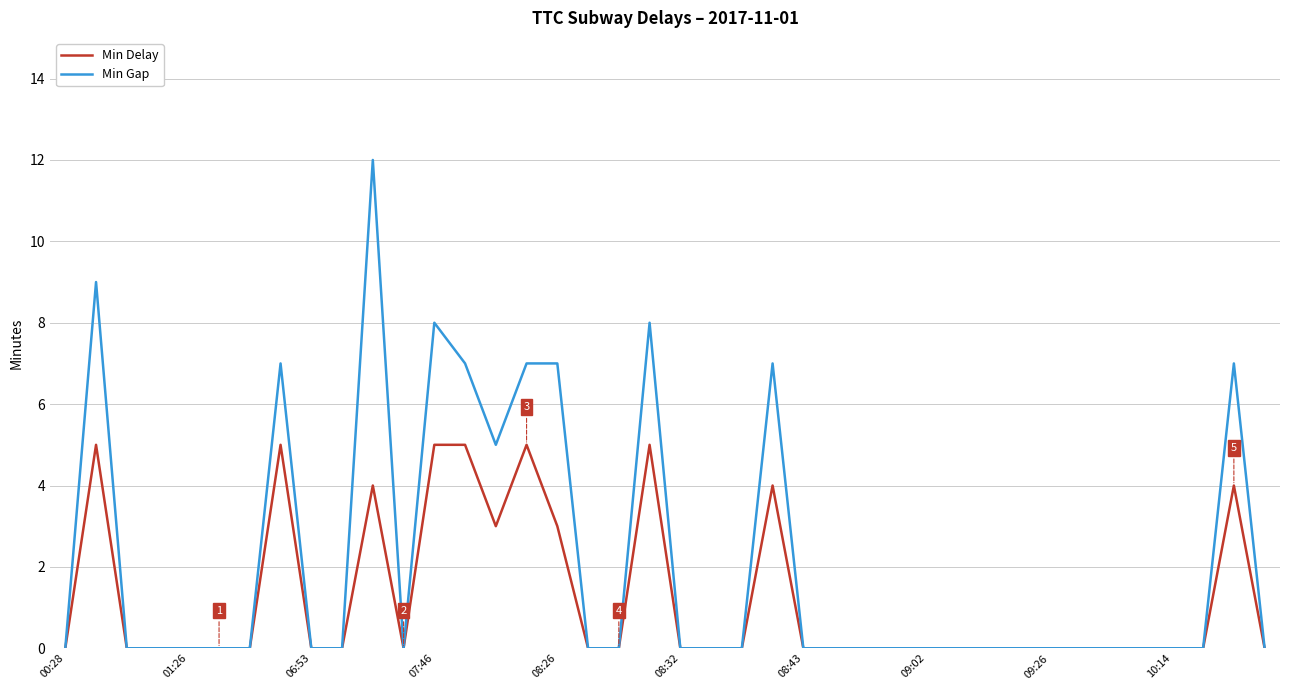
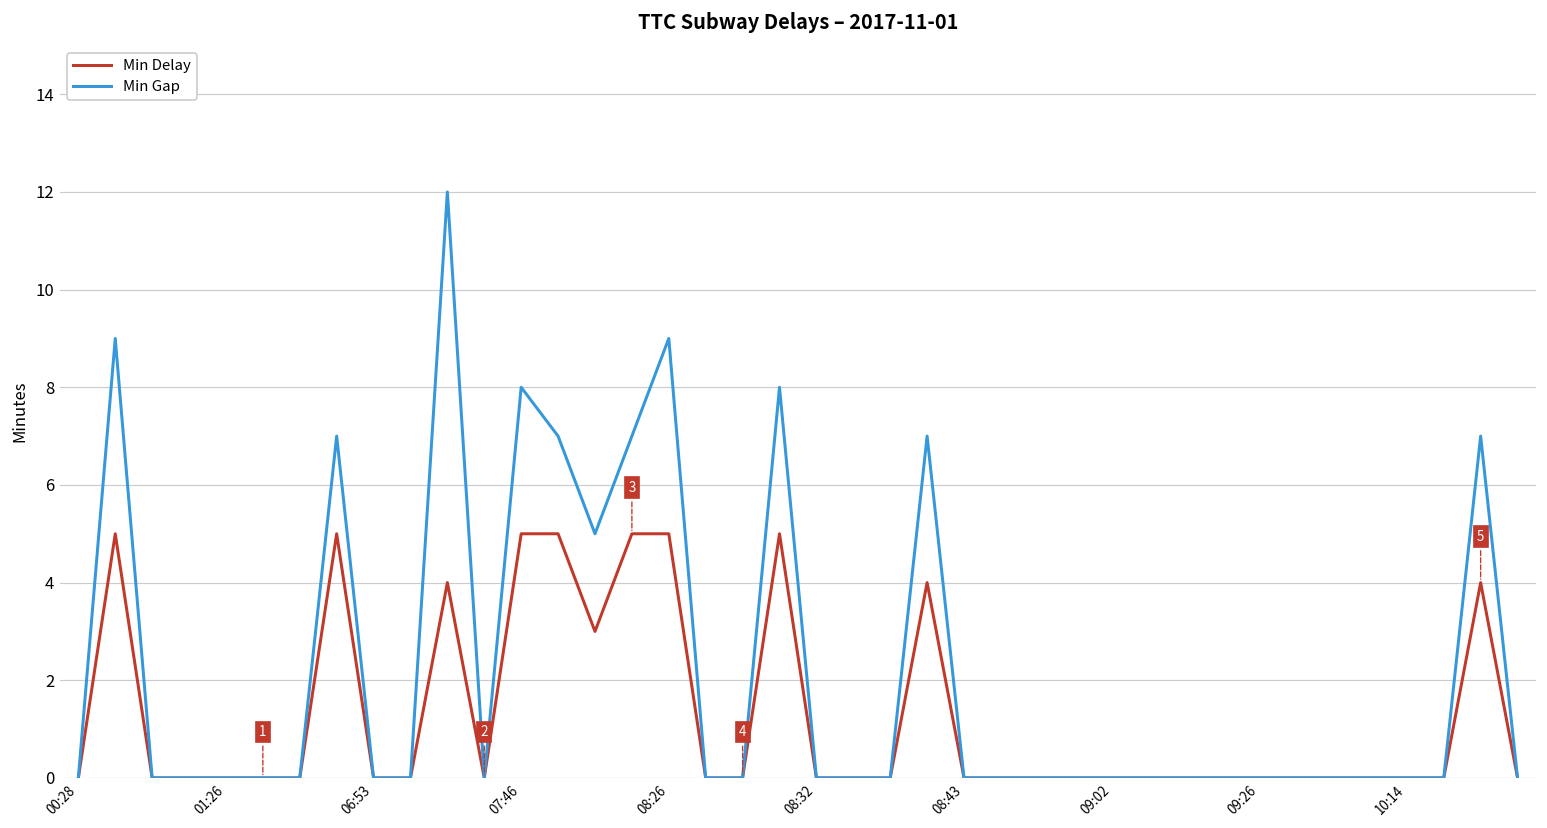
  {
    "Min Delay": {
-     "08:26": 3
+     "08:26": 5
    },
    "Min Gap": {
-     "08:26": 7
+     "08:26": 9
    }
  }
